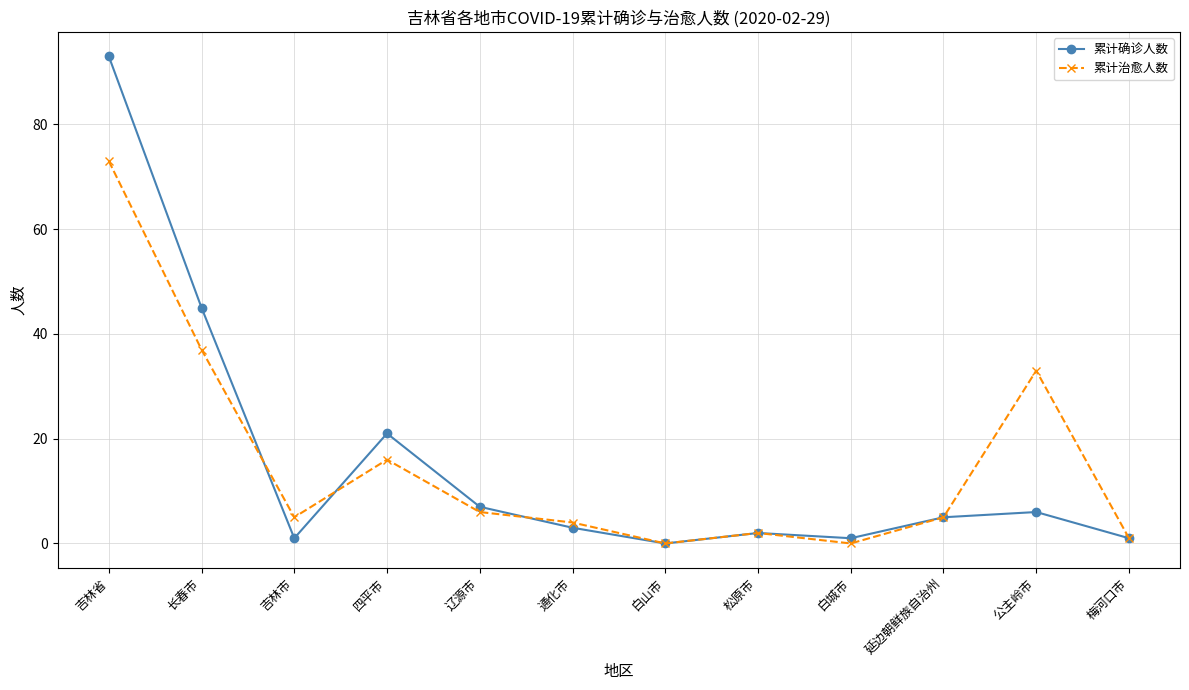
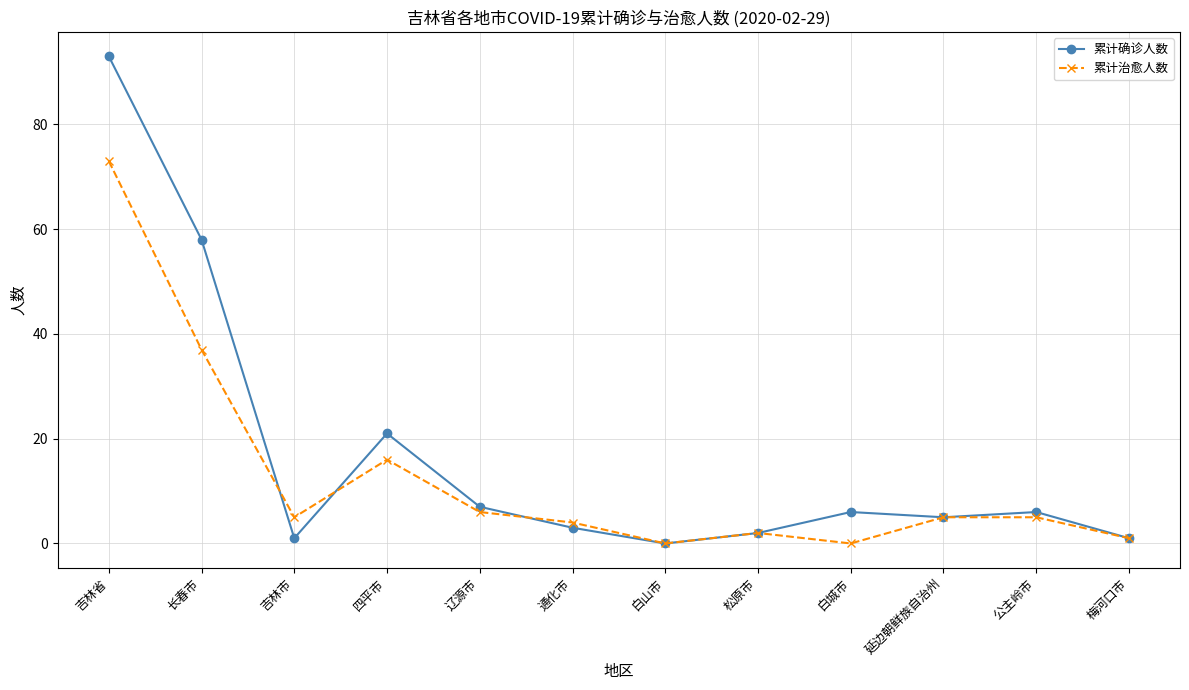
  {
    "累计确诊人数": {
      "吉林省": 93,
-     "长春市": 45,
+     "长春市": 58,
      "吉林市": 1,
      "四平市": 21,
      "辽源市": 7,
      "通化市": 3,
-     "白城市": 1,
+     "白城市": 6,
      "公主岭市": 6
    },
    "累计治愈人数": {
      "吉林省": 73,
      "长春市": 37,
      "吉林市": 5,
      "四平市": 16,
      "辽源市": 6,
      "通化市": 4,
      "白城市": 0,
-     "公主岭市": 33
+     "公主岭市": 5
    }
  }
